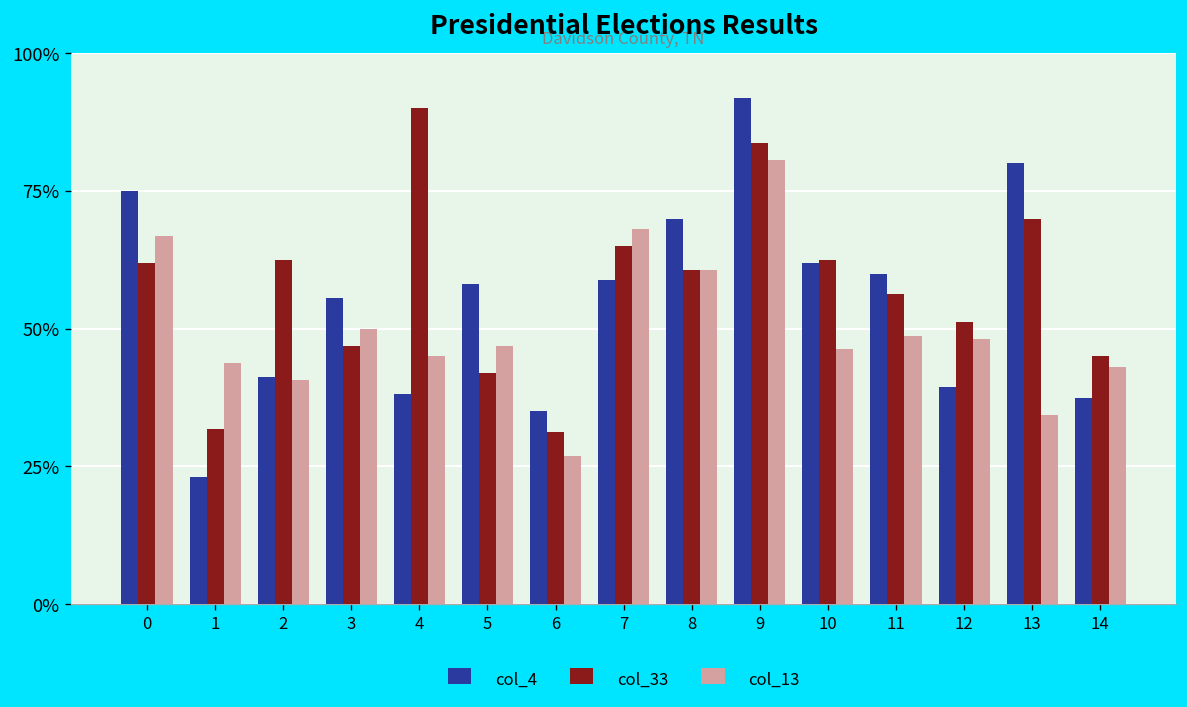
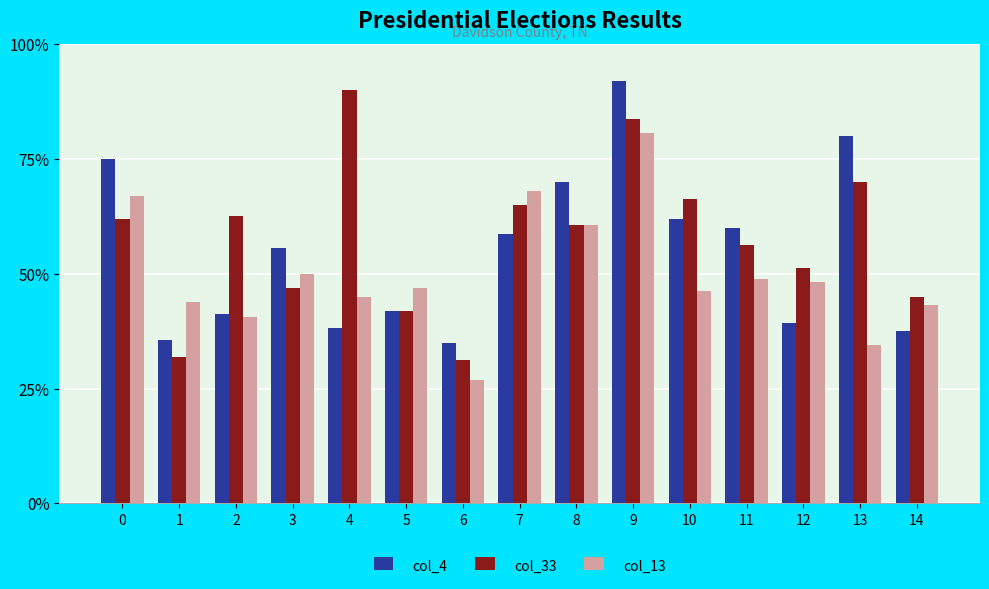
  {
    "col_4": {
      "0": "75%",
-     "1": "23%",
+     "1": "36%",
      "2": "41%",
      "3": "56%",
      "4": "38%",
-     "5": "58%",
+     "5": "42%",
      "6": "35%",
      "7": "59%",
      "8": "70%",
      "9": "92%",
      "10": "62%",
      "11": "60%",
      "12": "39%",
      "13": "80%",
      "14": "38%"
    },
    "col_33": {
      "0": "62%",
      "1": "32%",
      "2": "63%",
      "3": "47%",
      "4": "90%",
      "5": "42%",
      "6": "31%",
      "7": "65%",
      "8": "61%",
      "9": "84%",
-     "10": "63%",
+     "10": "66%",
      "11": "56%",
      "12": "51%",
      "13": "70%",
      "14": "45%"
    },
    "col_13": {
      "0": "67%",
      "1": "44%",
      "2": "41%",
      "3": "50%",
      "4": "45%",
      "5": "47%",
      "6": "27%",
      "7": "68%",
      "8": "61%",
      "9": "81%",
      "10": "46%",
      "11": "49%",
      "12": "48%",
      "13": "34%",
      "14": "43%"
    }
  }
